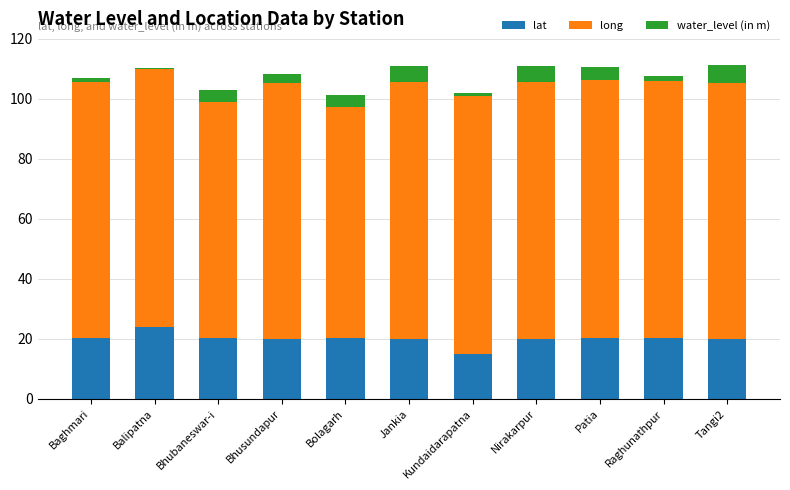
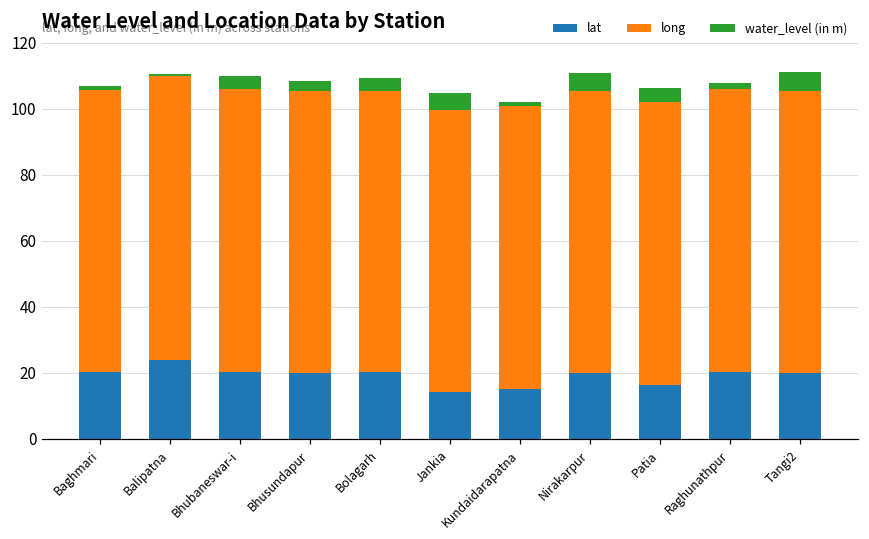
  {
    "lat": {
      "Baghmari": 20,
      "Balipatna": 24,
      "Bhubaneswar-i": 20,
      "Bhusundapur": 20,
      "Bolagarh": 20,
-     "Jankia": 20,
+     "Jankia": 14,
      "Kundaidarapatna": 15,
      "Nirakarpur": 20,
-     "Patia": 20,
+     "Patia": 16,
      "Raghunathpur": 20,
      "Tangi2": 20
    },
    "long": {
      "Baghmari": 86,
      "Balipatna": 86,
-     "Bhubaneswar-i": 79,
+     "Bhubaneswar-i": 86,
      "Bhusundapur": 85,
-     "Bolagarh": 77,
+     "Bolagarh": 85,
      "Jankia": 86,
      "Kundaidarapatna": 86,
      "Nirakarpur": 86,
      "Patia": 86,
      "Raghunathpur": 86,
      "Tangi2": 85
    },
    "water_level (in m)": {
      "Baghmari": 1,
      "Bhubaneswar-i": 4,
      "Bhusundapur": 3,
      "Bolagarh": 4,
      "Jankia": 5,
      "Kundaidarapatna": 1,
      "Nirakarpur": 5,
      "Patia": 4,
      "Raghunathpur": 2,
      "Tangi2": 6
    }
  }
